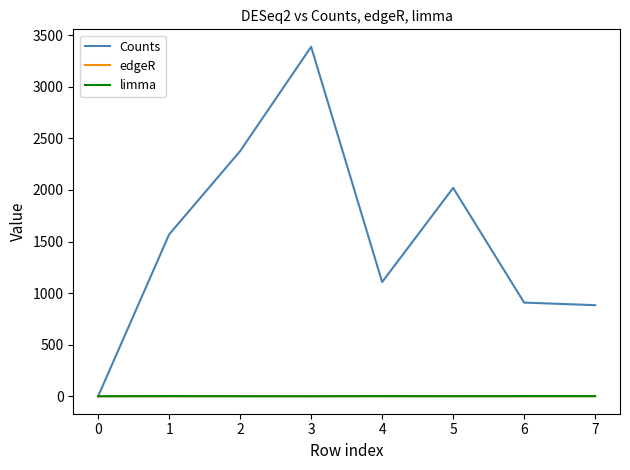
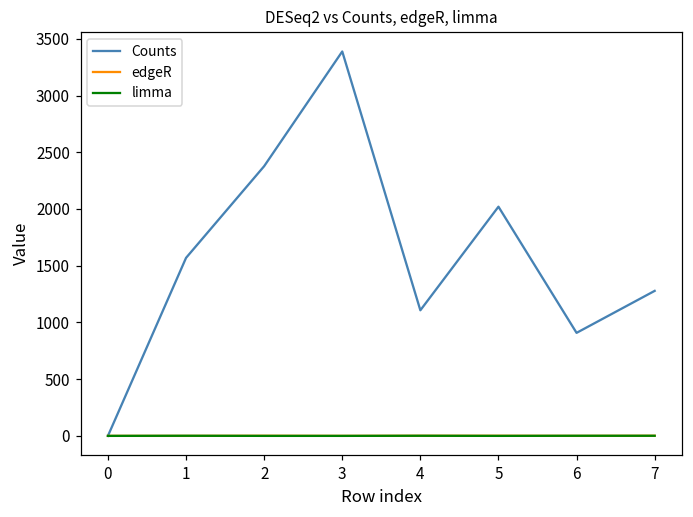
  {
    "Counts": {
      "1": 1570,
      "2": 2380,
      "3": 3390,
      "4": 1110,
      "5": 2020,
      "6": 910,
-     "7": 880
+     "7": 1280
    },
    "limma": {
      "1": 0,
      "2": 0,
      "3": 0,
      "4": 0,
      "5": 0,
      "6": 0,
      "7": 0
    }
  }
